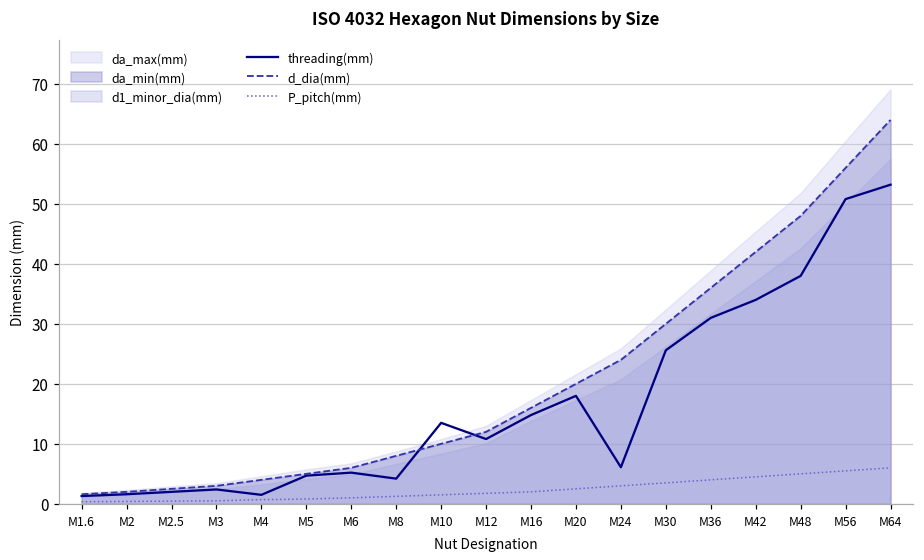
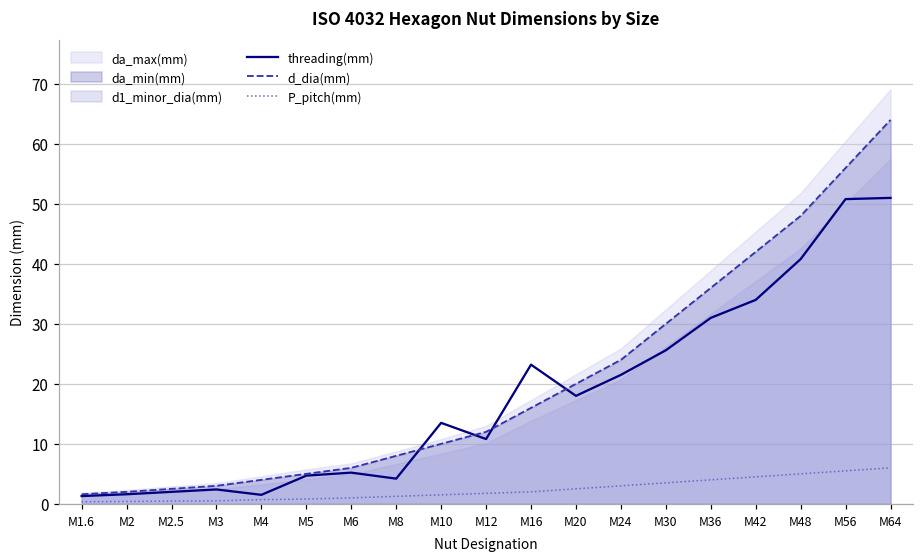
  {
    "threading(mm)": {
      "M4": 2,
      "M8": 4,
      "M10": 14,
      "M12": 11,
-     "M16": 15,
+     "M16": 23,
      "M20": 18,
-     "M24": 6,
+     "M24": 22,
      "M30": 26,
      "M36": 31,
      "M42": 34,
-     "M48": 38,
+     "M48": 41,
      "M56": 51,
-     "M64": 53
+     "M64": 51
    }
  }
